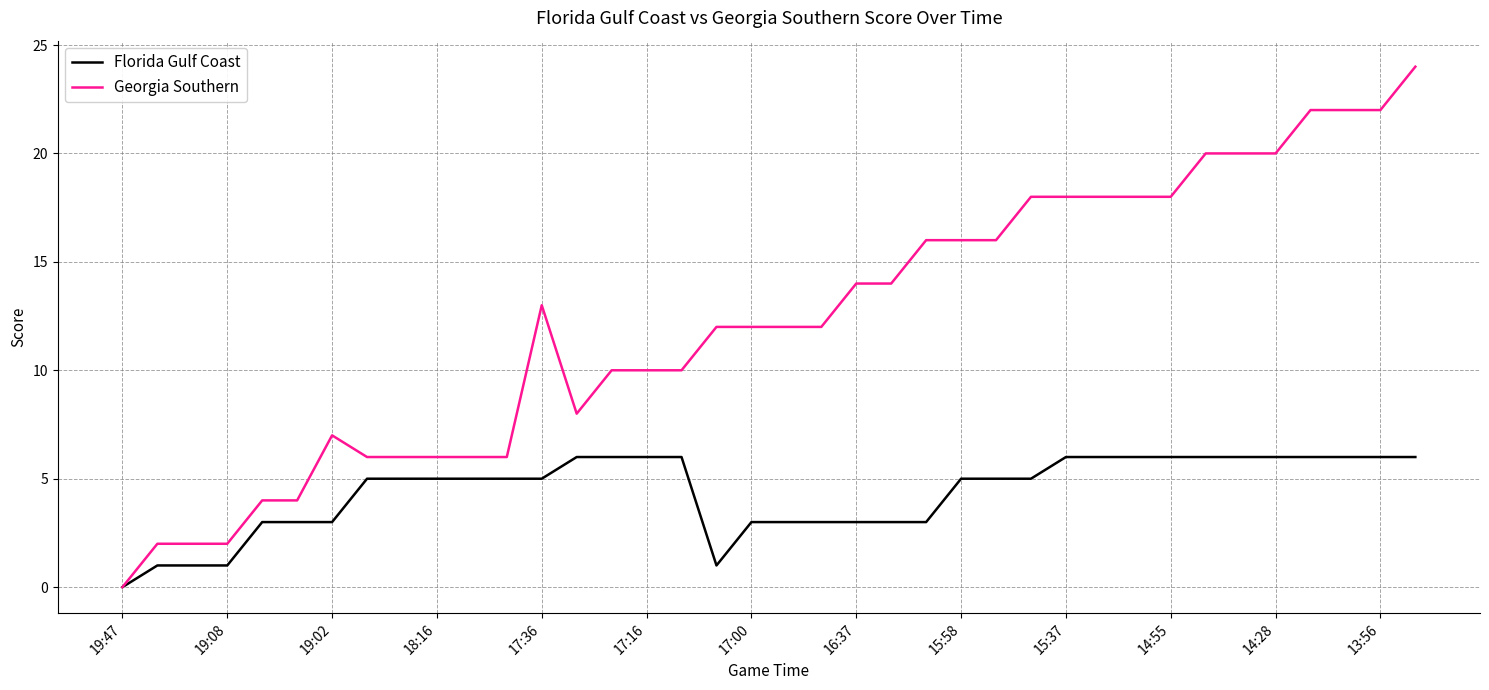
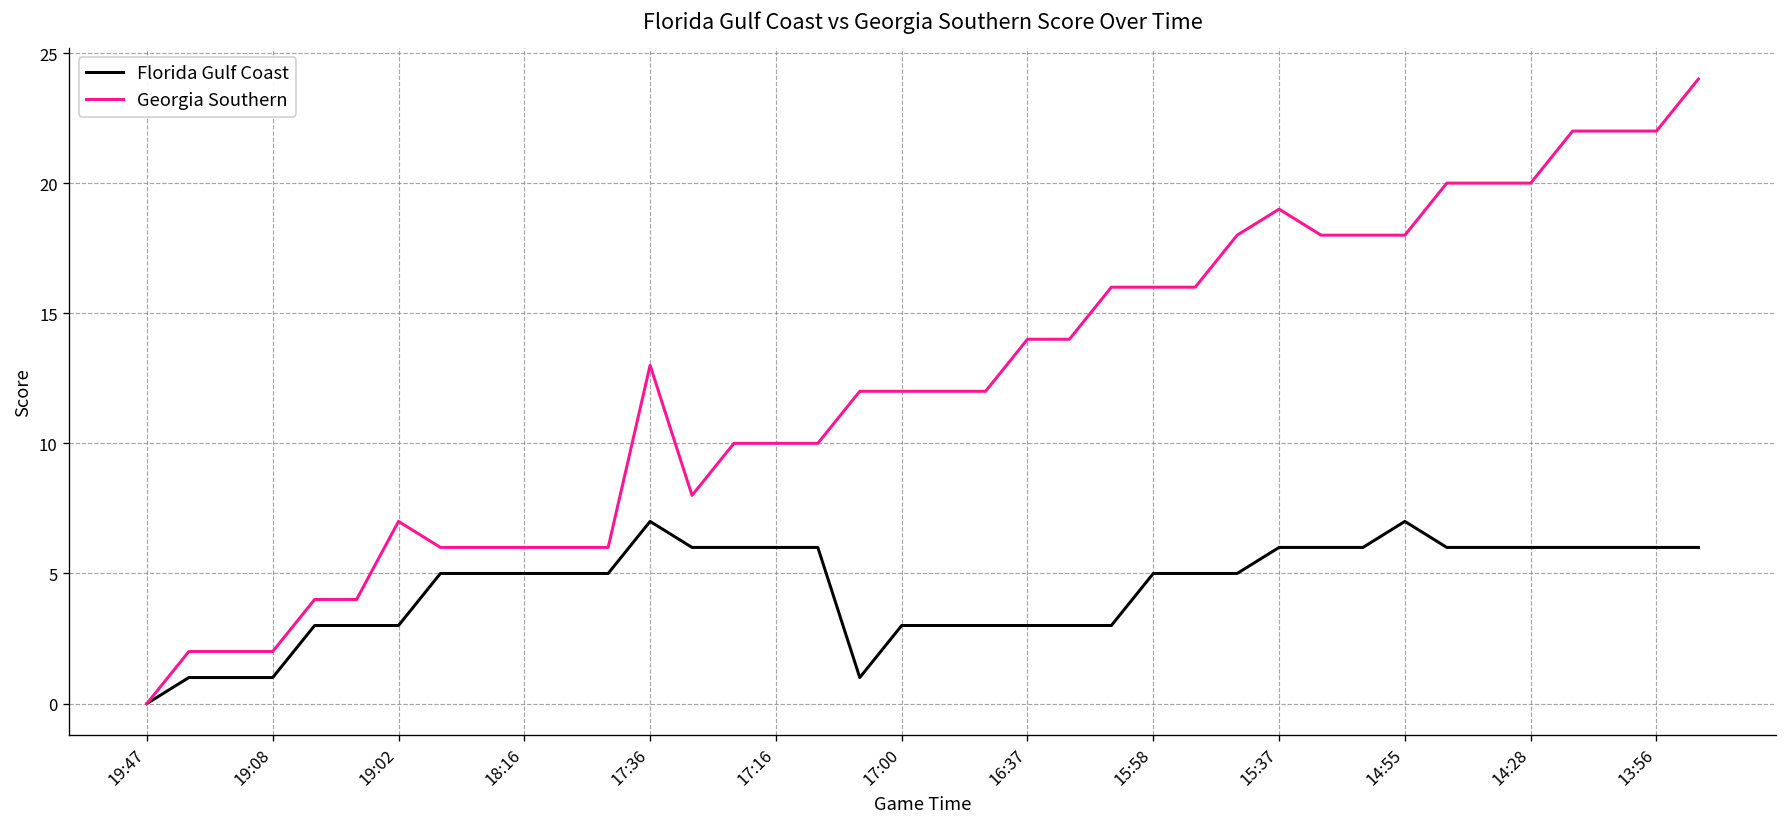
  {
    "Florida Gulf Coast": {
      "19:02": 3,
-     "17:36": 5,
+     "17:36": 7,
      "15:37": 6,
-     "14:55": 6
+     "14:55": 7
    },
    "Georgia Southern": {
      "19:02": 7,
      "17:36": 13,
-     "15:37": 18,
+     "15:37": 19,
      "14:55": 18
    }
  }
